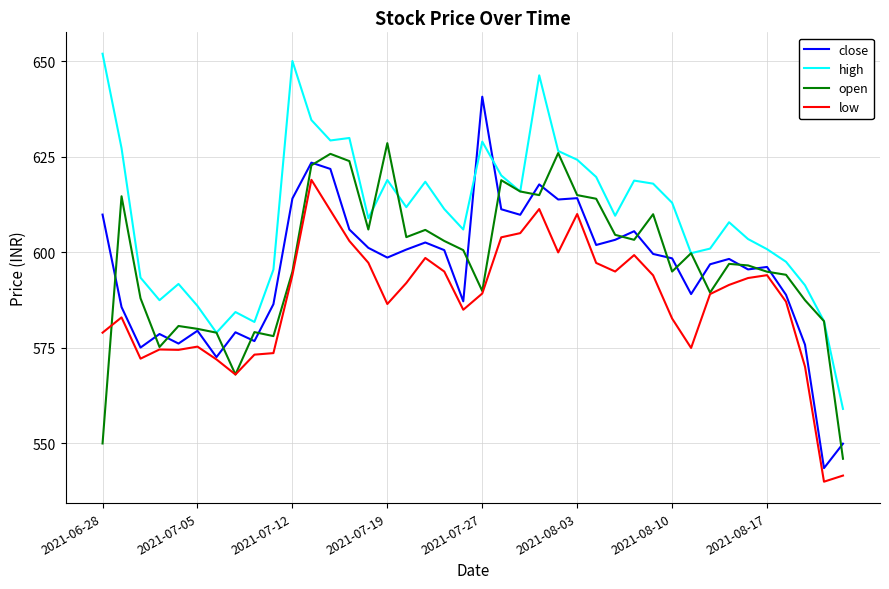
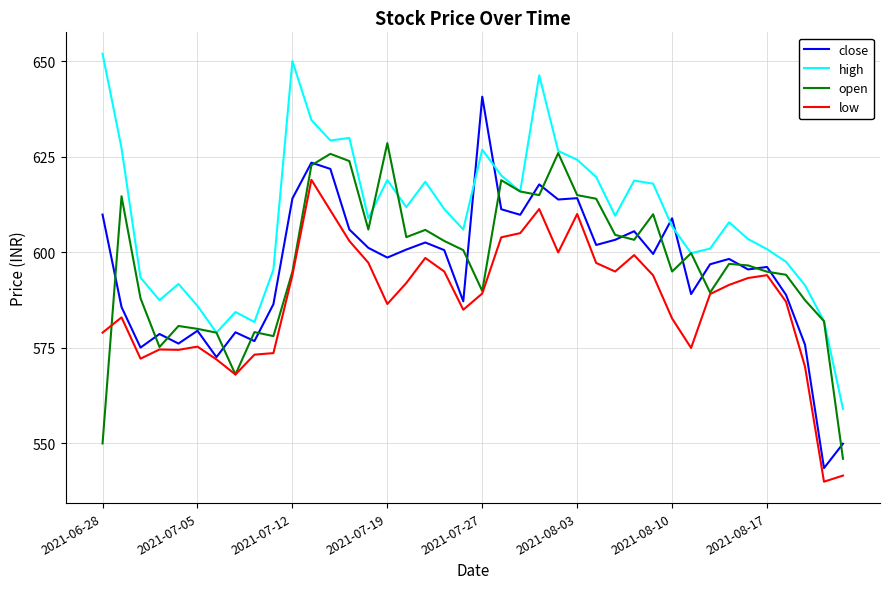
  {
    "close": {
      "2021-06-28": 610,
      "2021-07-12": 614,
      "2021-07-19": 599,
      "2021-07-27": 641,
      "2021-08-03": 614,
-     "2021-08-10": 598,
+     "2021-08-10": 609,
      "2021-08-17": 596
    },
    "high": {
      "2021-06-28": 652,
      "2021-07-05": 586,
      "2021-07-12": 650,
      "2021-07-19": 619,
-     "2021-07-27": 629,
+     "2021-07-27": 627,
      "2021-08-03": 624,
-     "2021-08-10": 613,
+     "2021-08-10": 607,
      "2021-08-17": 601
    },
    "open": {
      "2021-06-28": 550,
      "2021-07-12": 595,
      "2021-07-19": 629,
      "2021-08-03": 615,
      "2021-08-10": 595,
      "2021-08-17": 595
    },
    "low": {
      "2021-06-28": 579,
      "2021-07-05": 575,
      "2021-07-12": 594,
      "2021-07-19": 587,
      "2021-08-03": 610,
      "2021-08-10": 583,
      "2021-08-17": 594
    }
  }
